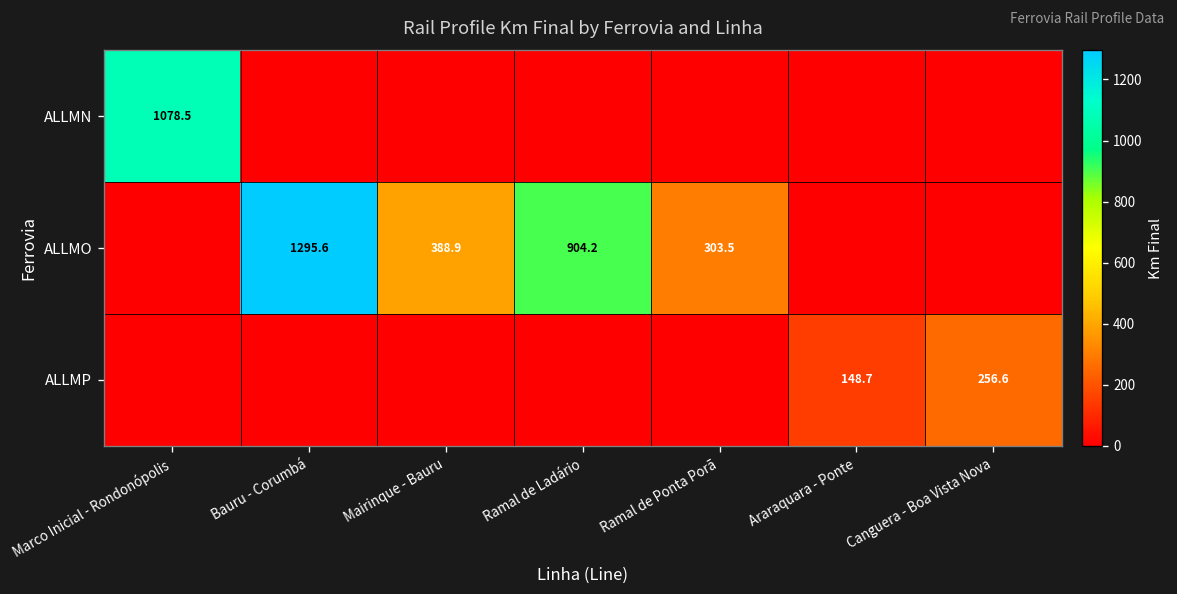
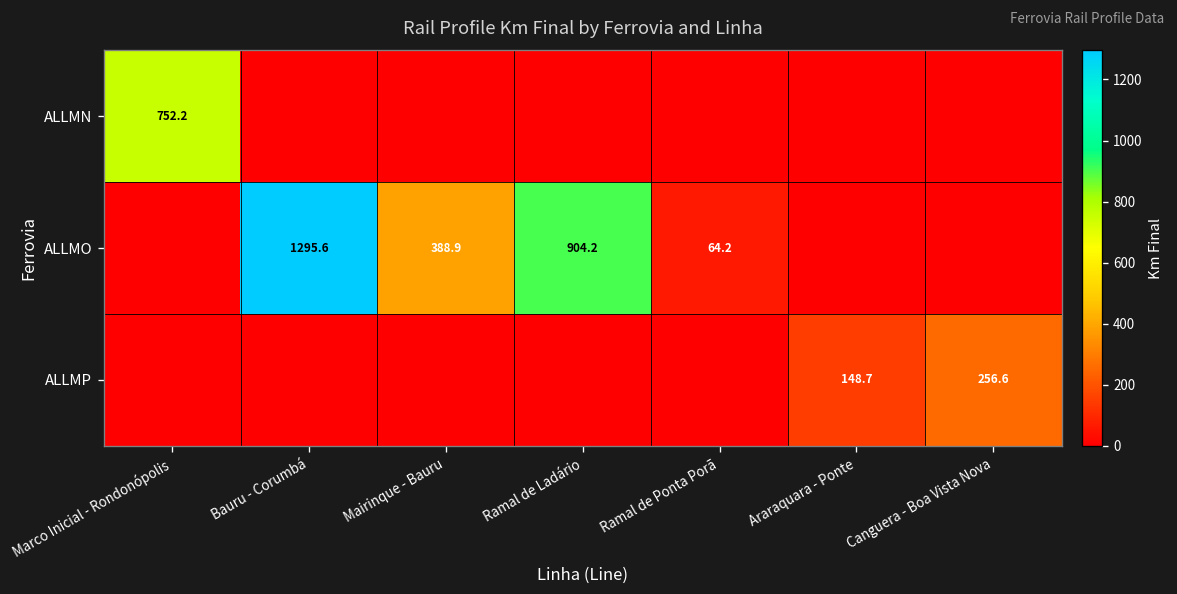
  {
    "ALLMN": {
-     "Marco Inicial - Rondonópolis": 1078.5
+     "Marco Inicial - Rondonópolis": 752.2
    },
    "ALLMO": {
      "Bauru - Corumbá": 1295.6,
      "Mairinque - Bauru": 388.9,
      "Ramal de Ladário": 904.2,
-     "Ramal de Ponta Porã": 303.5
+     "Ramal de Ponta Porã": 64.2
    },
    "ALLMP": {
      "Araraquara - Ponte": 148.7,
      "Canguera - Boa Vista Nova": 256.6
    }
  }
